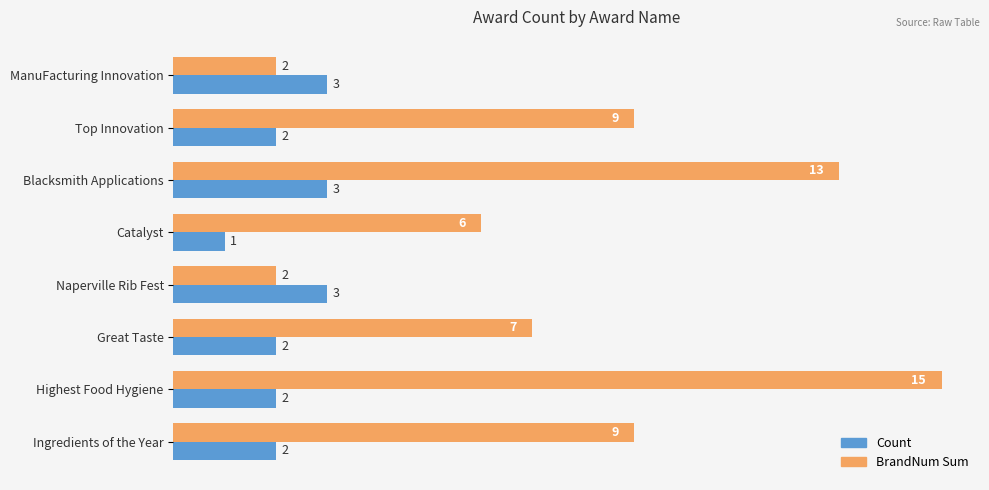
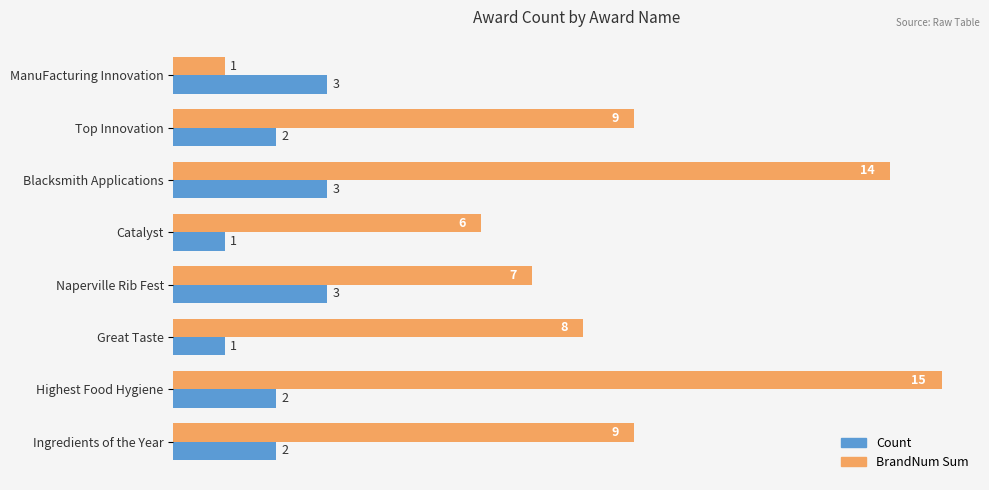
  {
    "Count": {
      "ManuFacturing Innovation": 3,
      "Top Innovation": 2,
      "Blacksmith Applications": 3,
      "Catalyst": 1,
      "Naperville Rib Fest": 3,
-     "Great Taste": 2,
+     "Great Taste": 1,
      "Highest Food Hygiene": 2,
      "Ingredients of the Year": 2
    },
    "BrandNum Sum": {
-     "ManuFacturing Innovation": 2,
+     "ManuFacturing Innovation": 1,
      "Top Innovation": 9,
-     "Blacksmith Applications": 13,
+     "Blacksmith Applications": 14,
      "Catalyst": 6,
-     "Naperville Rib Fest": 2,
-     "Great Taste": 7,
+     "Naperville Rib Fest": 7,
+     "Great Taste": 8,
      "Highest Food Hygiene": 15,
      "Ingredients of the Year": 9
    }
  }
